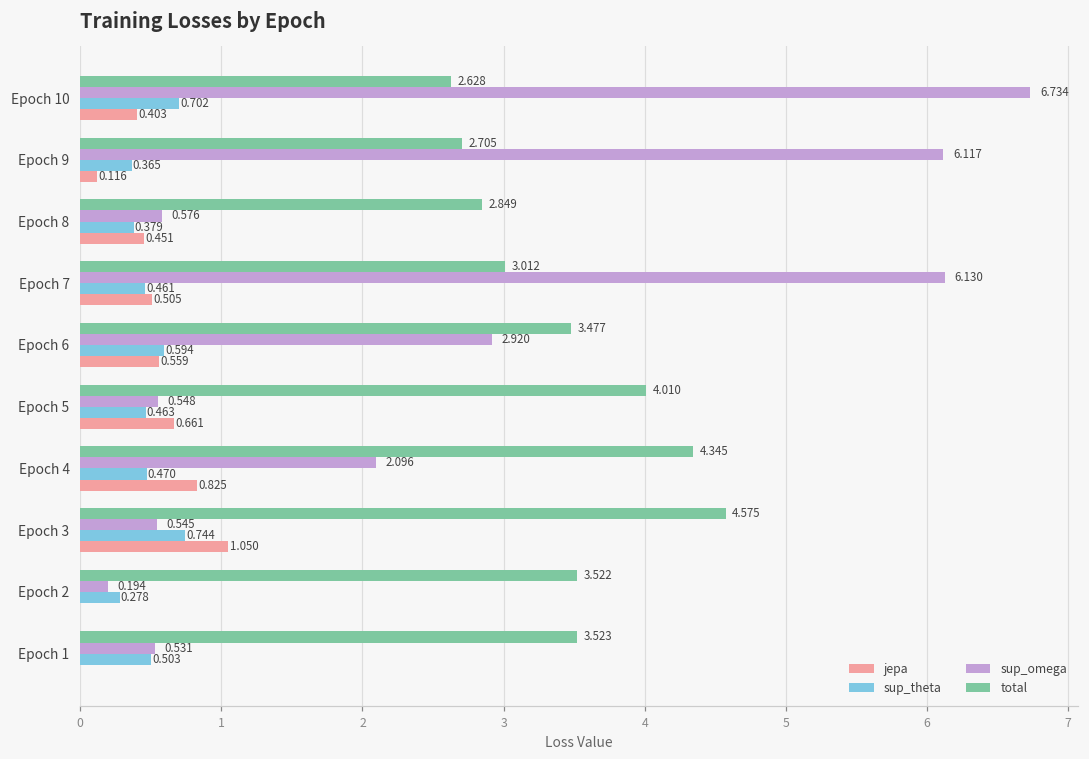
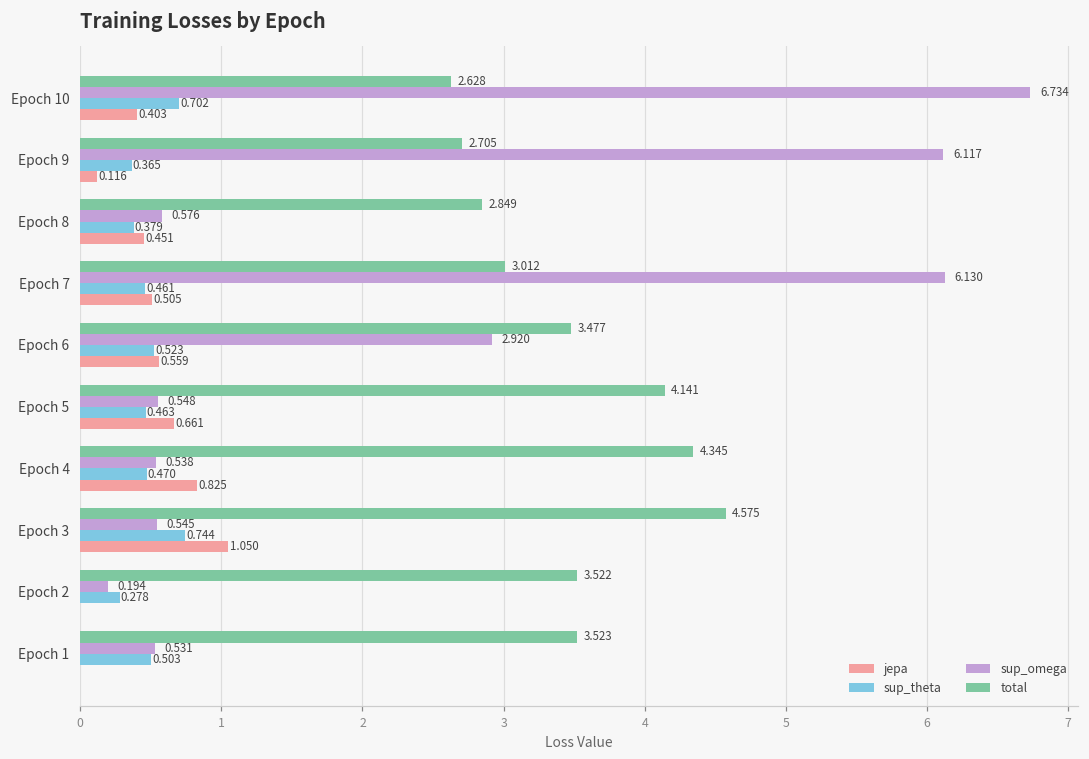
  {
    "jepa": {
      "Epoch 10": 0.403,
      "Epoch 9": 0.116,
      "Epoch 8": 0.451,
      "Epoch 7": 0.505,
      "Epoch 6": 0.559,
      "Epoch 5": 0.661,
      "Epoch 4": 0.825,
      "Epoch 3": 1.050
    },
    "sup_theta": {
      "Epoch 10": 0.702,
      "Epoch 9": 0.365,
      "Epoch 8": 0.379,
      "Epoch 7": 0.461,
-     "Epoch 6": 0.594,
+     "Epoch 6": 0.523,
      "Epoch 5": 0.463,
      "Epoch 4": 0.470,
      "Epoch 3": 0.744,
      "Epoch 2": 0.278,
      "Epoch 1": 0.503
    },
    "sup_omega": {
      "Epoch 10": 6.734,
      "Epoch 9": 6.117,
      "Epoch 8": 0.576,
      "Epoch 7": 6.130,
      "Epoch 6": 2.920,
      "Epoch 5": 0.548,
-     "Epoch 4": 2.096,
+     "Epoch 4": 0.538,
      "Epoch 3": 0.545,
      "Epoch 2": 0.194,
      "Epoch 1": 0.531
    },
    "total": {
      "Epoch 10": 2.628,
      "Epoch 9": 2.705,
      "Epoch 8": 2.849,
      "Epoch 7": 3.012,
      "Epoch 6": 3.477,
-     "Epoch 5": 4.010,
+     "Epoch 5": 4.141,
      "Epoch 4": 4.345,
      "Epoch 3": 4.575,
      "Epoch 2": 3.522,
      "Epoch 1": 3.523
    }
  }
